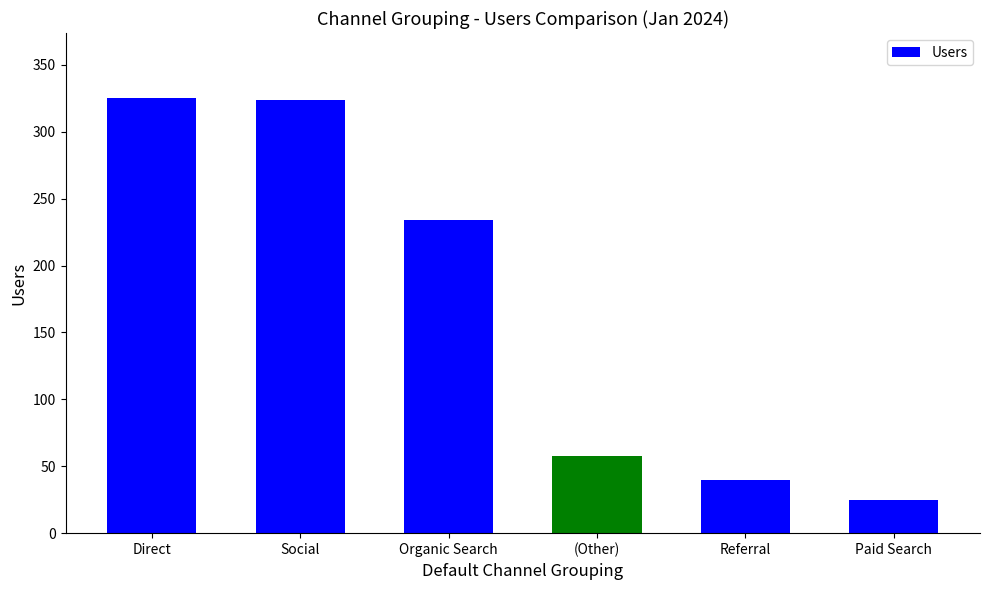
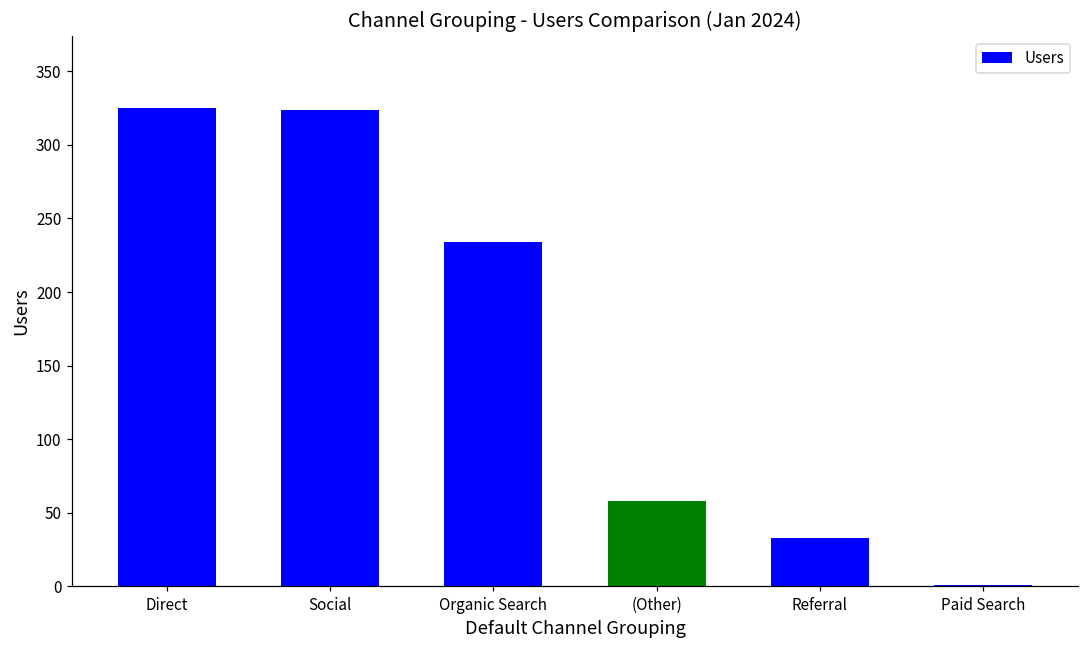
  {
    "Direct": 325,
    "Social": 324,
    "Organic Search": 234,
    "(Other)": 58,
-   "Referral": 40,
-   "Paid Search": 25
+   "Referral": 33,
+   "Paid Search": 1
  }
